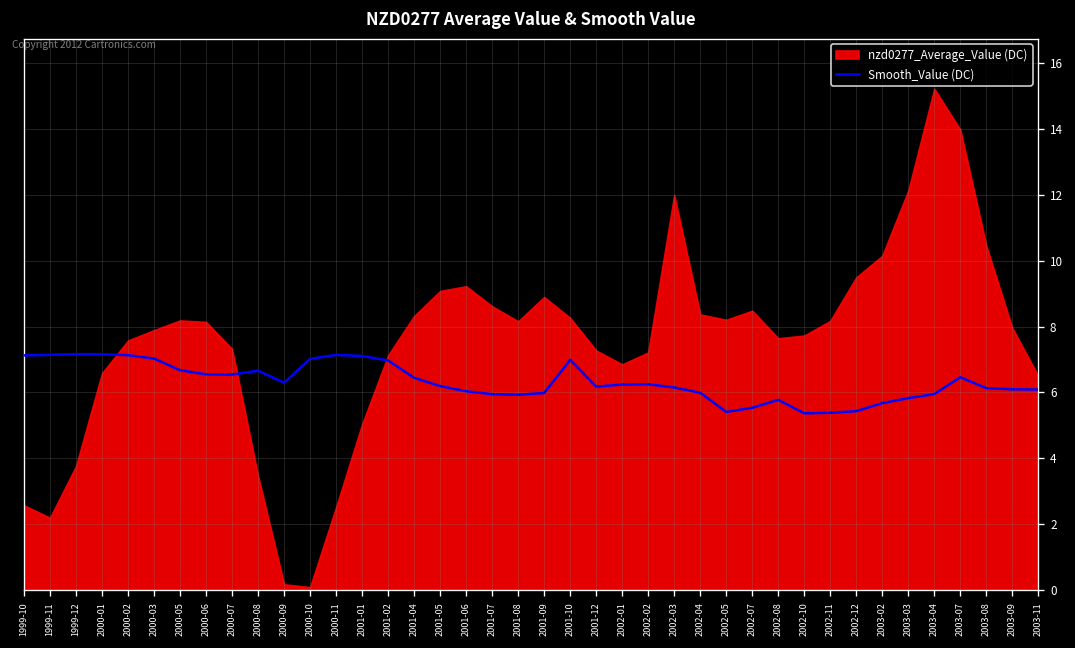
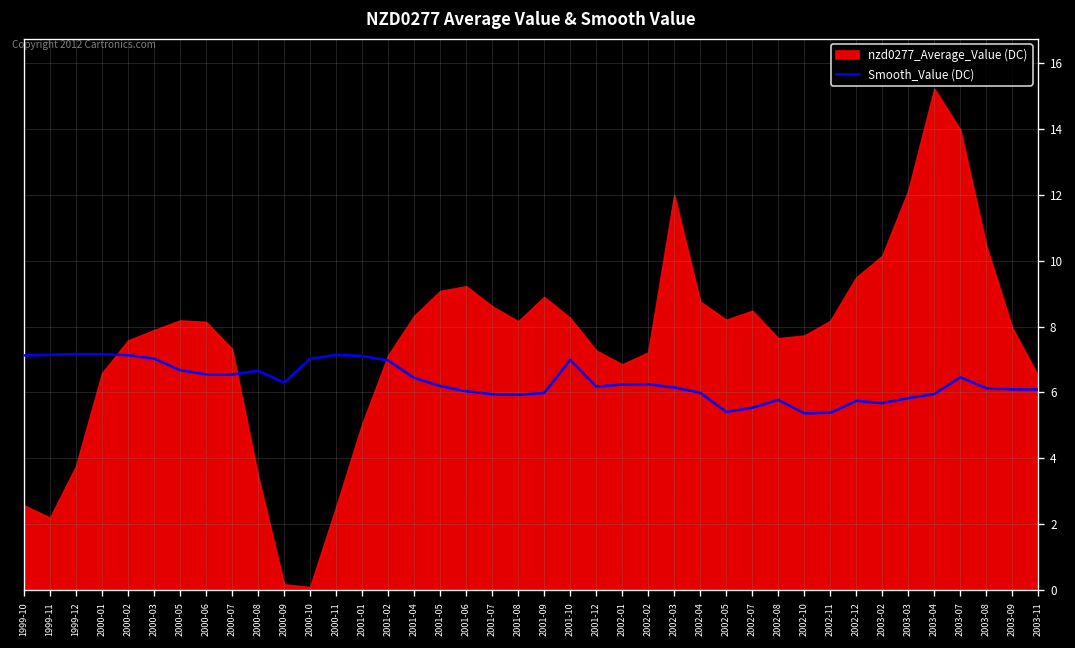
  {
    "Smooth_Value (DC)": {
      "1999-10": 7.1,
      "1999-11": 7.1,
      "1999-12": 7.2,
      "2000-01": 7.2,
      "2000-02": 7.1,
      "2000-03": 7.0,
      "2000-05": 6.7,
      "2000-06": 6.6,
      "2000-07": 6.5,
      "2000-08": 6.7,
      "2000-09": 6.3,
      "2000-10": 7.0,
      "2000-11": 7.1,
      "2001-01": 7.1,
      "2001-02": 7.0,
      "2001-04": 6.4,
      "2001-05": 6.2,
      "2001-06": 6.0,
      "2001-07": 5.9,
      "2001-08": 5.9,
      "2001-09": 6.0,
      "2001-10": 7.0,
      "2001-12": 6.2,
      "2002-01": 6.2,
      "2002-02": 6.3,
      "2002-03": 6.2,
      "2002-04": 6.0,
      "2002-05": 5.4,
      "2002-07": 5.5,
      "2002-08": 5.8,
      "2002-10": 5.4,
      "2002-11": 5.4,
-     "2002-12": 5.4,
+     "2002-12": 5.7,
      "2003-02": 5.7,
      "2003-03": 5.8,
      "2003-04": 6.0,
      "2003-07": 6.5,
      "2003-08": 6.1,
      "2003-09": 6.1,
      "2003-11": 6.1
    },
    "nzd0277_Average_Value (DC)": {
      "1999-10": 2.6,
      "1999-11": 2.2,
      "1999-12": 3.8,
      "2000-01": 6.6,
      "2000-02": 7.6,
      "2000-03": 7.9,
      "2000-05": 8.2,
      "2000-06": 8.1,
      "2000-07": 7.3,
      "2000-08": 3.5,
      "2000-09": 0.2,
      "2000-10": 0.1,
      "2000-11": 2.5,
      "2001-01": 5.0,
      "2001-02": 7.1,
      "2001-04": 8.3,
      "2001-05": 9.1,
      "2001-06": 9.2,
      "2001-07": 8.6,
      "2001-08": 8.2,
      "2001-09": 8.9,
      "2001-10": 8.3,
      "2001-12": 7.3,
      "2002-01": 6.9,
      "2002-02": 7.2,
      "2002-03": 12.0,
-     "2002-04": 8.4,
+     "2002-04": 8.8,
      "2002-05": 8.2,
      "2002-07": 8.5,
      "2002-08": 7.6,
      "2002-10": 7.7,
      "2002-11": 8.2,
      "2002-12": 9.5,
      "2003-02": 10.1,
      "2003-03": 12.1,
      "2003-04": 15.2,
      "2003-07": 14.0,
      "2003-08": 10.4,
      "2003-09": 8.0,
      "2003-11": 6.5
    }
  }
